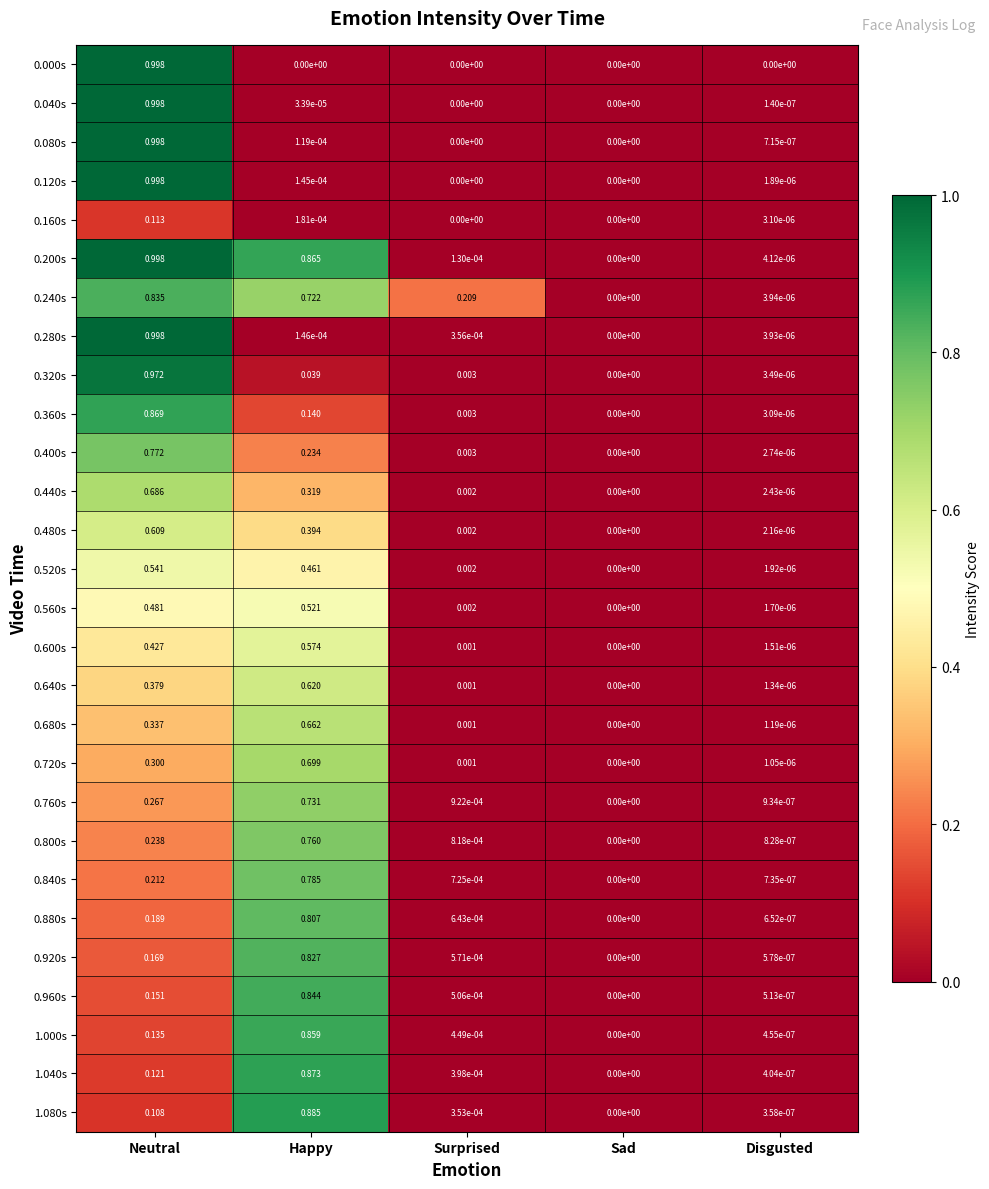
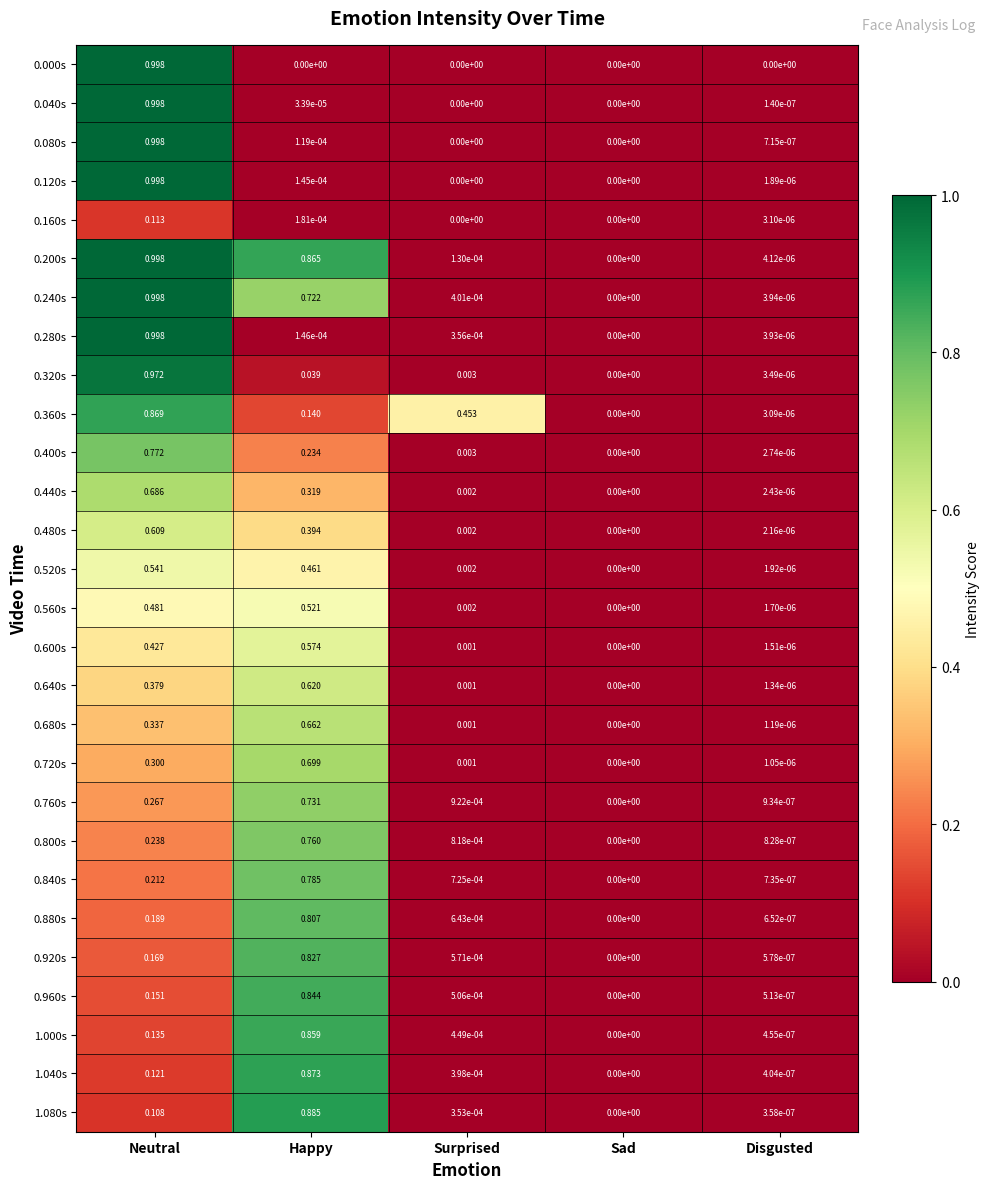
  {
    "0.000s": {
      "Neutral": "0.998",
      "Happy": "0.00e+00",
      "Surprised": "0.00e+00",
      "Sad": "0.00e+00",
      "Disgusted": "0.00e+00"
    },
    "0.040s": {
      "Neutral": "0.998",
      "Happy": "3.39e-05",
      "Surprised": "0.00e+00",
      "Sad": "0.00e+00",
      "Disgusted": "1.40e-07"
    },
    "0.080s": {
      "Neutral": "0.998",
      "Happy": "1.19e-04",
      "Surprised": "0.00e+00",
      "Sad": "0.00e+00",
      "Disgusted": "7.15e-07"
    },
    "0.120s": {
      "Neutral": "0.998",
      "Happy": "1.45e-04",
      "Surprised": "0.00e+00",
      "Sad": "0.00e+00",
      "Disgusted": "1.89e-06"
    },
    "0.160s": {
      "Neutral": "0.113",
      "Happy": "1.81e-04",
      "Surprised": "0.00e+00",
      "Sad": "0.00e+00",
      "Disgusted": "3.10e-06"
    },
    "0.200s": {
      "Neutral": "0.998",
      "Happy": "0.865",
      "Surprised": "1.30e-04",
      "Sad": "0.00e+00",
      "Disgusted": "4.12e-06"
    },
    "0.240s": {
-     "Neutral": "0.835",
+     "Neutral": "0.998",
      "Happy": "0.722",
-     "Surprised": "0.209",
+     "Surprised": "4.01e-04",
      "Sad": "0.00e+00",
      "Disgusted": "3.94e-06"
    },
    "0.280s": {
      "Neutral": "0.998",
      "Happy": "1.46e-04",
      "Surprised": "3.56e-04",
      "Sad": "0.00e+00",
      "Disgusted": "3.93e-06"
    },
    "0.320s": {
      "Neutral": "0.972",
      "Happy": "0.039",
      "Surprised": "0.003",
      "Sad": "0.00e+00",
      "Disgusted": "3.49e-06"
    },
    "0.360s": {
      "Neutral": "0.869",
      "Happy": "0.140",
-     "Surprised": "0.003",
+     "Surprised": "0.453",
      "Sad": "0.00e+00",
      "Disgusted": "3.09e-06"
    },
    "0.400s": {
      "Neutral": "0.772",
      "Happy": "0.234",
      "Surprised": "0.003",
      "Sad": "0.00e+00",
      "Disgusted": "2.74e-06"
    },
    "0.440s": {
      "Neutral": "0.686",
      "Happy": "0.319",
      "Surprised": "0.002",
      "Sad": "0.00e+00",
      "Disgusted": "2.43e-06"
    },
    "0.480s": {
      "Neutral": "0.609",
      "Happy": "0.394",
      "Surprised": "0.002",
      "Sad": "0.00e+00",
      "Disgusted": "2.16e-06"
    },
    "0.520s": {
      "Neutral": "0.541",
      "Happy": "0.461",
      "Surprised": "0.002",
      "Sad": "0.00e+00",
      "Disgusted": "1.92e-06"
    },
    "0.560s": {
      "Neutral": "0.481",
      "Happy": "0.521",
      "Surprised": "0.002",
      "Sad": "0.00e+00",
      "Disgusted": "1.70e-06"
    },
    "0.600s": {
      "Neutral": "0.427",
      "Happy": "0.574",
      "Surprised": "0.001",
      "Sad": "0.00e+00",
      "Disgusted": "1.51e-06"
    },
    "0.640s": {
      "Neutral": "0.379",
      "Happy": "0.620",
      "Surprised": "0.001",
      "Sad": "0.00e+00",
      "Disgusted": "1.34e-06"
    },
    "0.680s": {
      "Neutral": "0.337",
      "Happy": "0.662",
      "Surprised": "0.001",
      "Sad": "0.00e+00",
      "Disgusted": "1.19e-06"
    },
    "0.720s": {
      "Neutral": "0.300",
      "Happy": "0.699",
      "Surprised": "0.001",
      "Sad": "0.00e+00",
      "Disgusted": "1.05e-06"
    },
    "0.760s": {
      "Neutral": "0.267",
      "Happy": "0.731",
      "Surprised": "9.22e-04",
      "Sad": "0.00e+00",
      "Disgusted": "9.34e-07"
    },
    "0.800s": {
      "Neutral": "0.238",
      "Happy": "0.760",
      "Surprised": "8.18e-04",
      "Sad": "0.00e+00",
      "Disgusted": "8.28e-07"
    },
    "0.840s": {
      "Neutral": "0.212",
      "Happy": "0.785",
      "Surprised": "7.25e-04",
      "Sad": "0.00e+00",
      "Disgusted": "7.35e-07"
    },
    "0.880s": {
      "Neutral": "0.189",
      "Happy": "0.807",
      "Surprised": "6.43e-04",
      "Sad": "0.00e+00",
      "Disgusted": "6.52e-07"
    },
    "0.920s": {
      "Neutral": "0.169",
      "Happy": "0.827",
      "Surprised": "5.71e-04",
      "Sad": "0.00e+00",
      "Disgusted": "5.78e-07"
    },
    "0.960s": {
      "Neutral": "0.151",
      "Happy": "0.844",
      "Surprised": "5.06e-04",
      "Sad": "0.00e+00",
      "Disgusted": "5.13e-07"
    },
    "1.000s": {
      "Neutral": "0.135",
      "Happy": "0.859",
      "Surprised": "4.49e-04",
      "Sad": "0.00e+00",
      "Disgusted": "4.55e-07"
    },
    "1.040s": {
      "Neutral": "0.121",
      "Happy": "0.873",
      "Surprised": "3.98e-04",
      "Sad": "0.00e+00",
      "Disgusted": "4.04e-07"
    },
    "1.080s": {
      "Neutral": "0.108",
      "Happy": "0.885",
      "Surprised": "3.53e-04",
      "Sad": "0.00e+00",
      "Disgusted": "3.58e-07"
    }
  }
